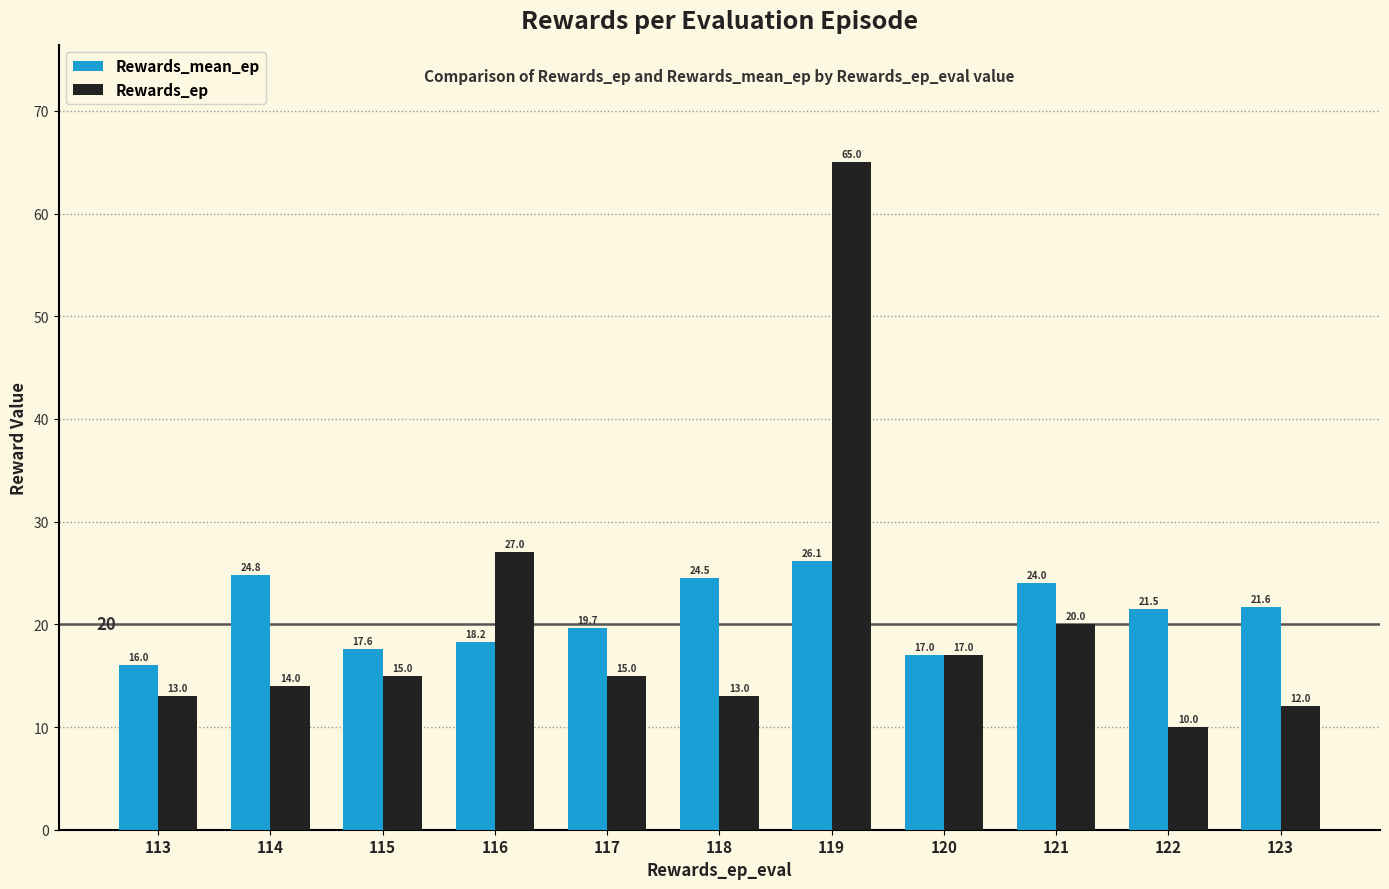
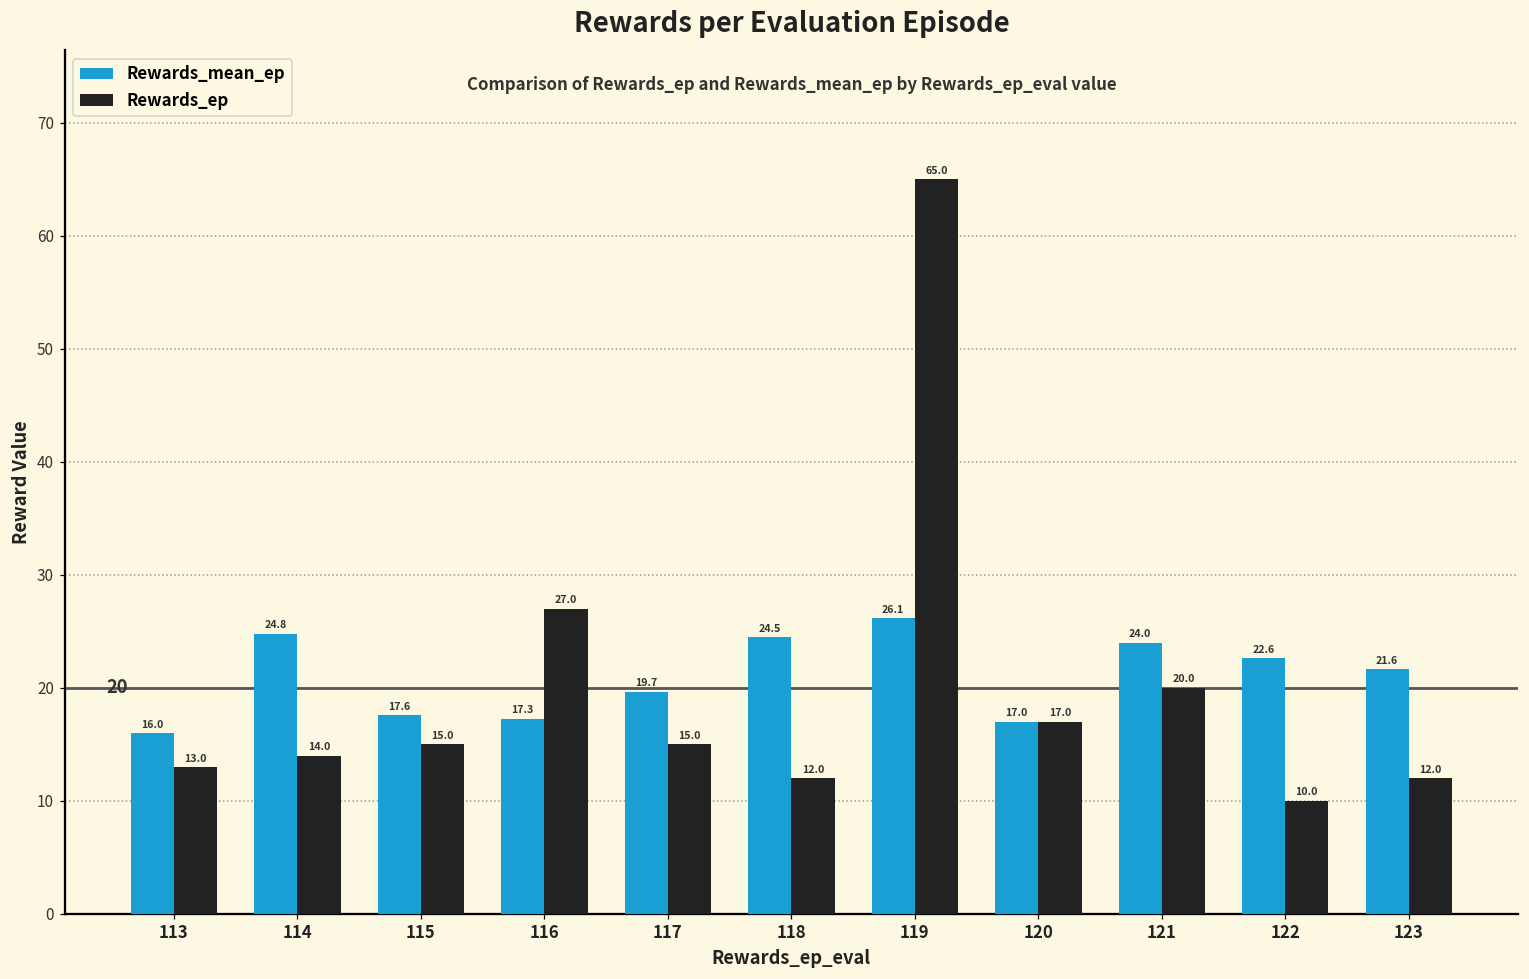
  {
    "Rewards_mean_ep": {
      "113": 16.0,
      "114": 24.8,
      "115": 17.6,
-     "116": 18.2,
+     "116": 17.3,
      "117": 19.7,
      "118": 24.5,
      "119": 26.1,
      "120": 17.0,
      "121": 24.0,
-     "122": 21.5,
+     "122": 22.6,
      "123": 21.6
    },
    "Rewards_ep": {
      "113": 13.0,
      "114": 14.0,
      "115": 15.0,
      "116": 27.0,
      "117": 15.0,
-     "118": 13.0,
+     "118": 12.0,
      "119": 65.0,
      "120": 17.0,
      "121": 20.0,
      "122": 10.0,
      "123": 12.0
    }
  }
